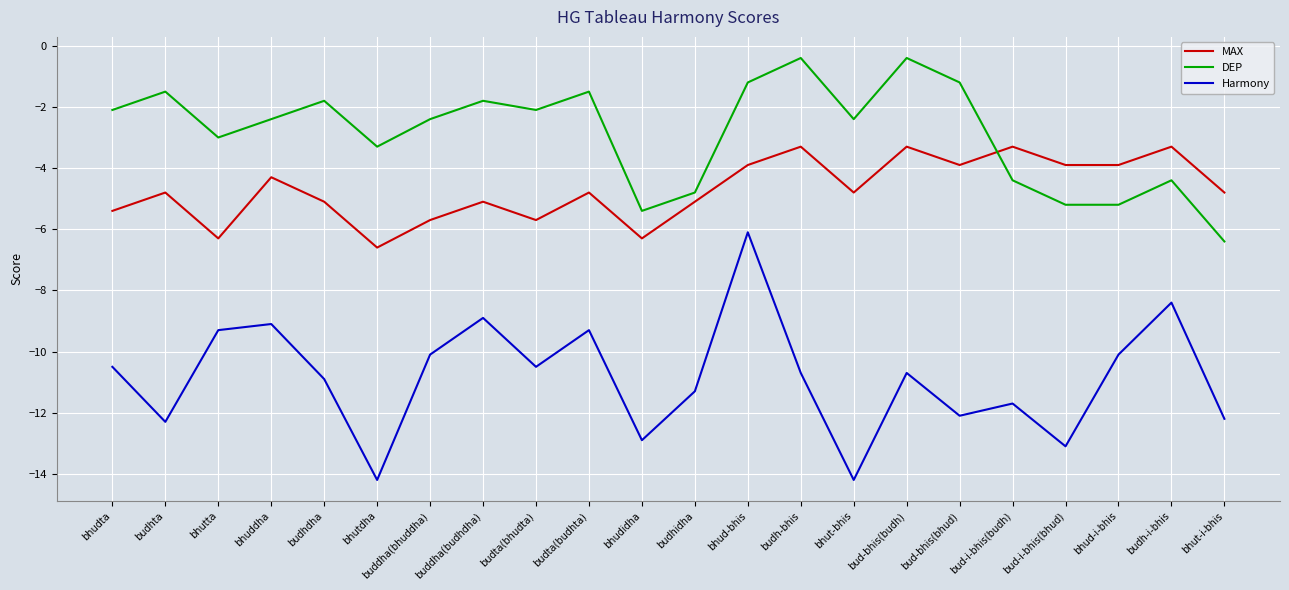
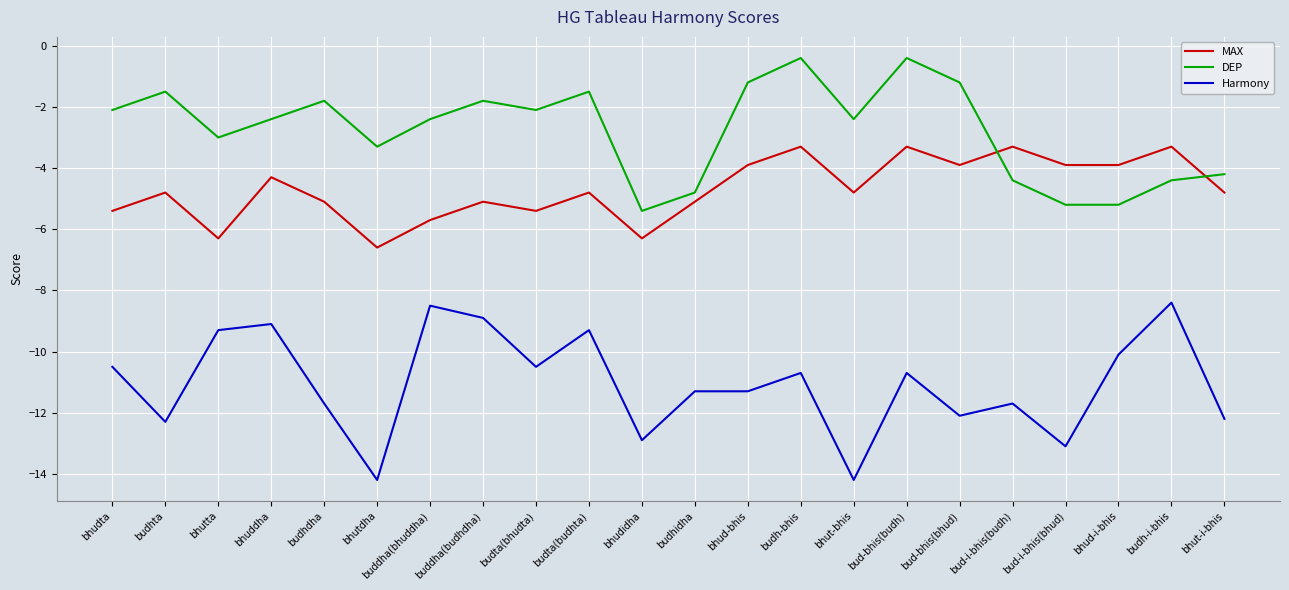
  {
    "MAX": {
      "bhudta": -5.4,
      "budhta": -4.8,
      "bhutta": -6.3,
      "bhuddha": -4.3,
      "budhdha": -5.1,
      "bhutdha": -6.6,
      "buddha(bhuddha)": -5.7,
      "buddha(budhdha)": -5.1,
-     "budta(bhudta)": -5.7,
+     "budta(bhudta)": -5.4,
      "budta(budhta)": -4.8,
      "bhudidha": -6.3,
      "budhidha": -5.1,
      "bhud-bhis": -3.9,
      "budh-bhis": -3.3,
      "bhut-bhis": -4.8,
      "bud-bhis(budh)": -3.3,
      "bud-bhis(bhud)": -3.9,
      "bud-i-bhis(budh)": -3.3,
      "bud-i-bhis(bhud)": -3.9,
      "bhud-i-bhis": -3.9,
      "budh-i-bhis": -3.3,
      "bhut-i-bhis": -4.8
    },
    "DEP": {
      "bhudta": -2.1,
      "budhta": -1.5,
      "bhutta": -3.0,
      "bhuddha": -2.4,
      "budhdha": -1.8,
      "bhutdha": -3.3,
      "buddha(bhuddha)": -2.4,
      "buddha(budhdha)": -1.8,
      "budta(bhudta)": -2.1,
      "budta(budhta)": -1.5,
      "bhudidha": -5.4,
      "budhidha": -4.8,
      "bhud-bhis": -1.2,
      "budh-bhis": -0.4,
      "bhut-bhis": -2.4,
      "bud-bhis(budh)": -0.4,
      "bud-bhis(bhud)": -1.2,
      "bud-i-bhis(budh)": -4.4,
      "bud-i-bhis(bhud)": -5.2,
      "bhud-i-bhis": -5.2,
      "budh-i-bhis": -4.4,
-     "bhut-i-bhis": -6.4
+     "bhut-i-bhis": -4.2
    },
    "Harmony": {
      "bhudta": -10.5,
      "budhta": -12.3,
      "bhutta": -9.3,
      "bhuddha": -9.1,
-     "budhdha": -10.9,
+     "budhdha": -11.7,
      "bhutdha": -14.2,
-     "buddha(bhuddha)": -10.1,
+     "buddha(bhuddha)": -8.5,
      "buddha(budhdha)": -8.9,
      "budta(bhudta)": -10.5,
      "budta(budhta)": -9.3,
      "bhudidha": -12.9,
      "budhidha": -11.3,
-     "bhud-bhis": -6.1,
+     "bhud-bhis": -11.3,
      "budh-bhis": -10.7,
      "bhut-bhis": -14.2,
      "bud-bhis(budh)": -10.7,
      "bud-bhis(bhud)": -12.1,
      "bud-i-bhis(budh)": -11.7,
      "bud-i-bhis(bhud)": -13.1,
      "bhud-i-bhis": -10.1,
      "budh-i-bhis": -8.4,
      "bhut-i-bhis": -12.2
    }
  }
